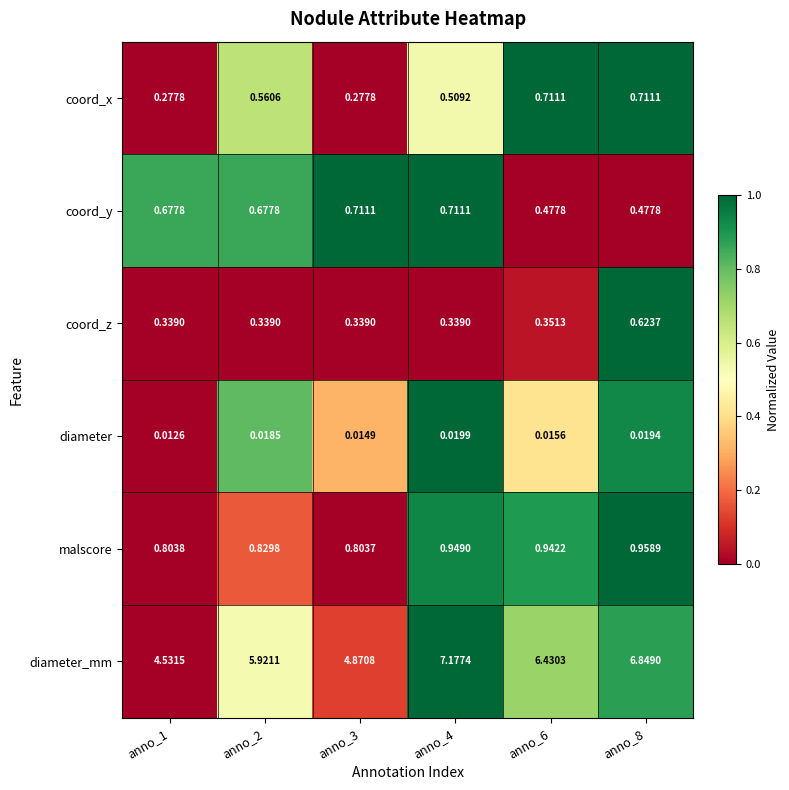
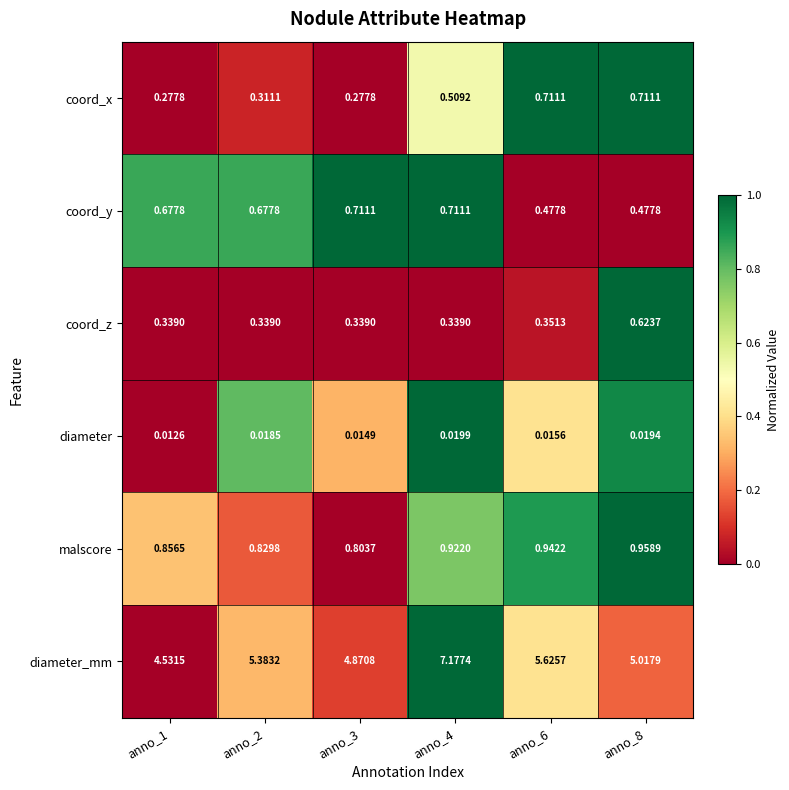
  {
    "coord_x": {
      "anno_1": 0.2778,
-     "anno_2": 0.5606,
+     "anno_2": 0.3111,
      "anno_3": 0.2778,
      "anno_4": 0.5092,
      "anno_6": 0.7111,
      "anno_8": 0.7111
    },
    "coord_y": {
      "anno_1": 0.6778,
      "anno_2": 0.6778,
      "anno_3": 0.7111,
      "anno_4": 0.7111,
      "anno_6": 0.4778,
      "anno_8": 0.4778
    },
    "coord_z": {
      "anno_1": 0.3390,
      "anno_2": 0.3390,
      "anno_3": 0.3390,
      "anno_4": 0.3390,
      "anno_6": 0.3513,
      "anno_8": 0.6237
    },
    "diameter": {
      "anno_1": 0.0126,
      "anno_2": 0.0185,
      "anno_3": 0.0149,
      "anno_4": 0.0199,
      "anno_6": 0.0156,
      "anno_8": 0.0194
    },
    "malscore": {
-     "anno_1": 0.8038,
+     "anno_1": 0.8565,
      "anno_2": 0.8298,
      "anno_3": 0.8037,
-     "anno_4": 0.9490,
+     "anno_4": 0.9220,
      "anno_6": 0.9422,
      "anno_8": 0.9589
    },
    "diameter_mm": {
      "anno_1": 4.5315,
-     "anno_2": 5.9211,
+     "anno_2": 5.3832,
      "anno_3": 4.8708,
      "anno_4": 7.1774,
-     "anno_6": 6.4303,
-     "anno_8": 6.8490
+     "anno_6": 5.6257,
+     "anno_8": 5.0179
    }
  }
